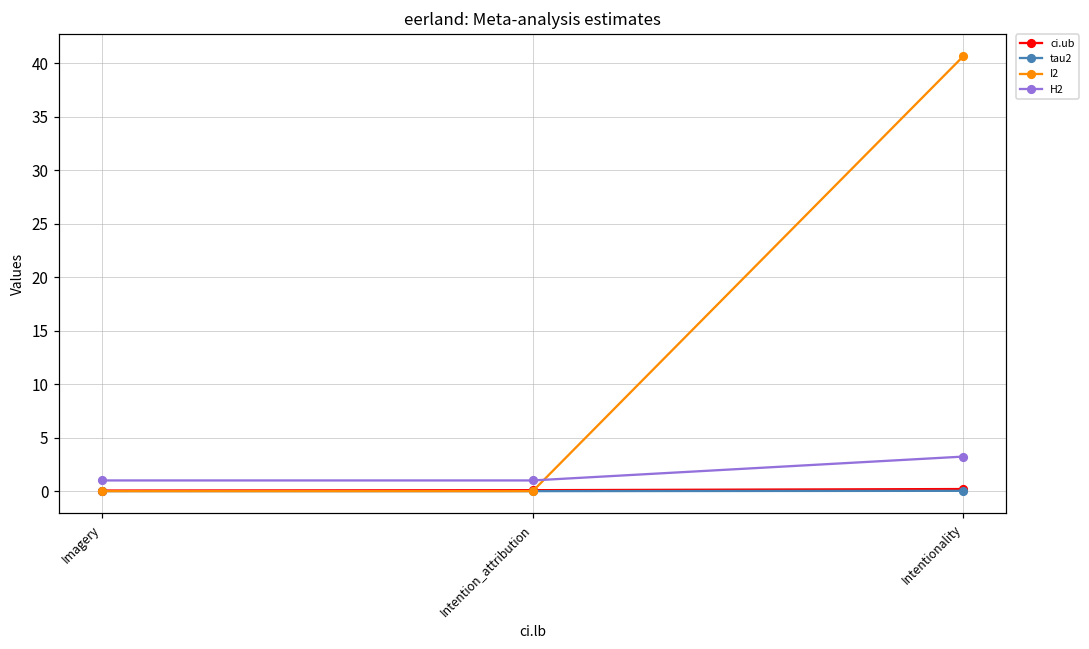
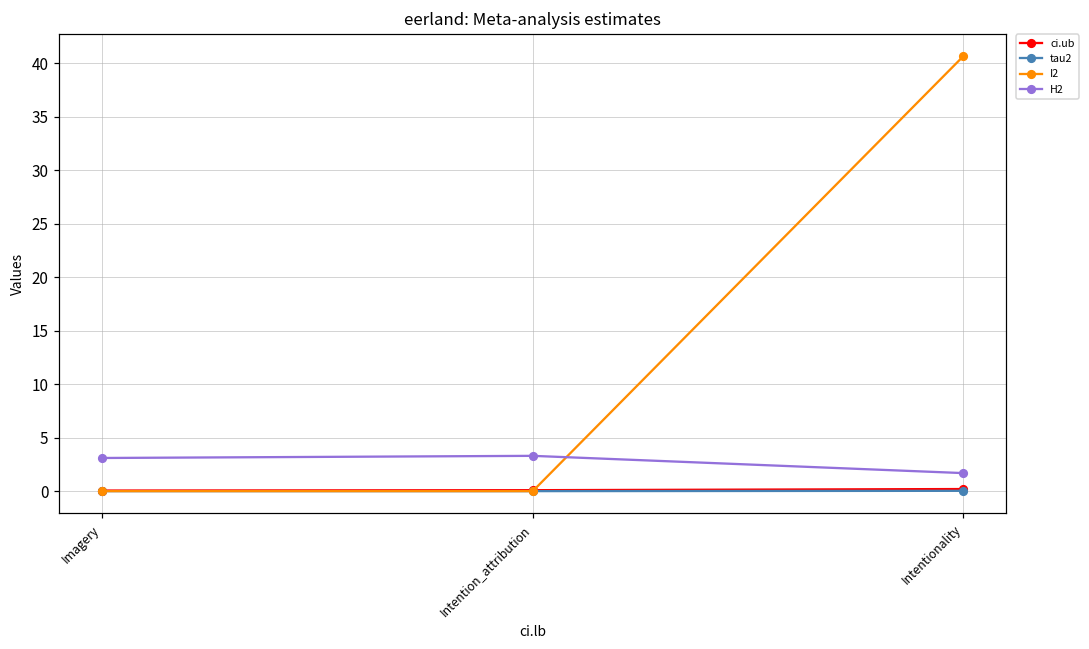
  {
    "I2": {
      "Intentionality": 41
    },
    "H2": {
-     "Imagery": 1,
-     "Intention_attribution": 1,
-     "Intentionality": 3
+     "Imagery": 3,
+     "Intention_attribution": 3,
+     "Intentionality": 2
    }
  }
